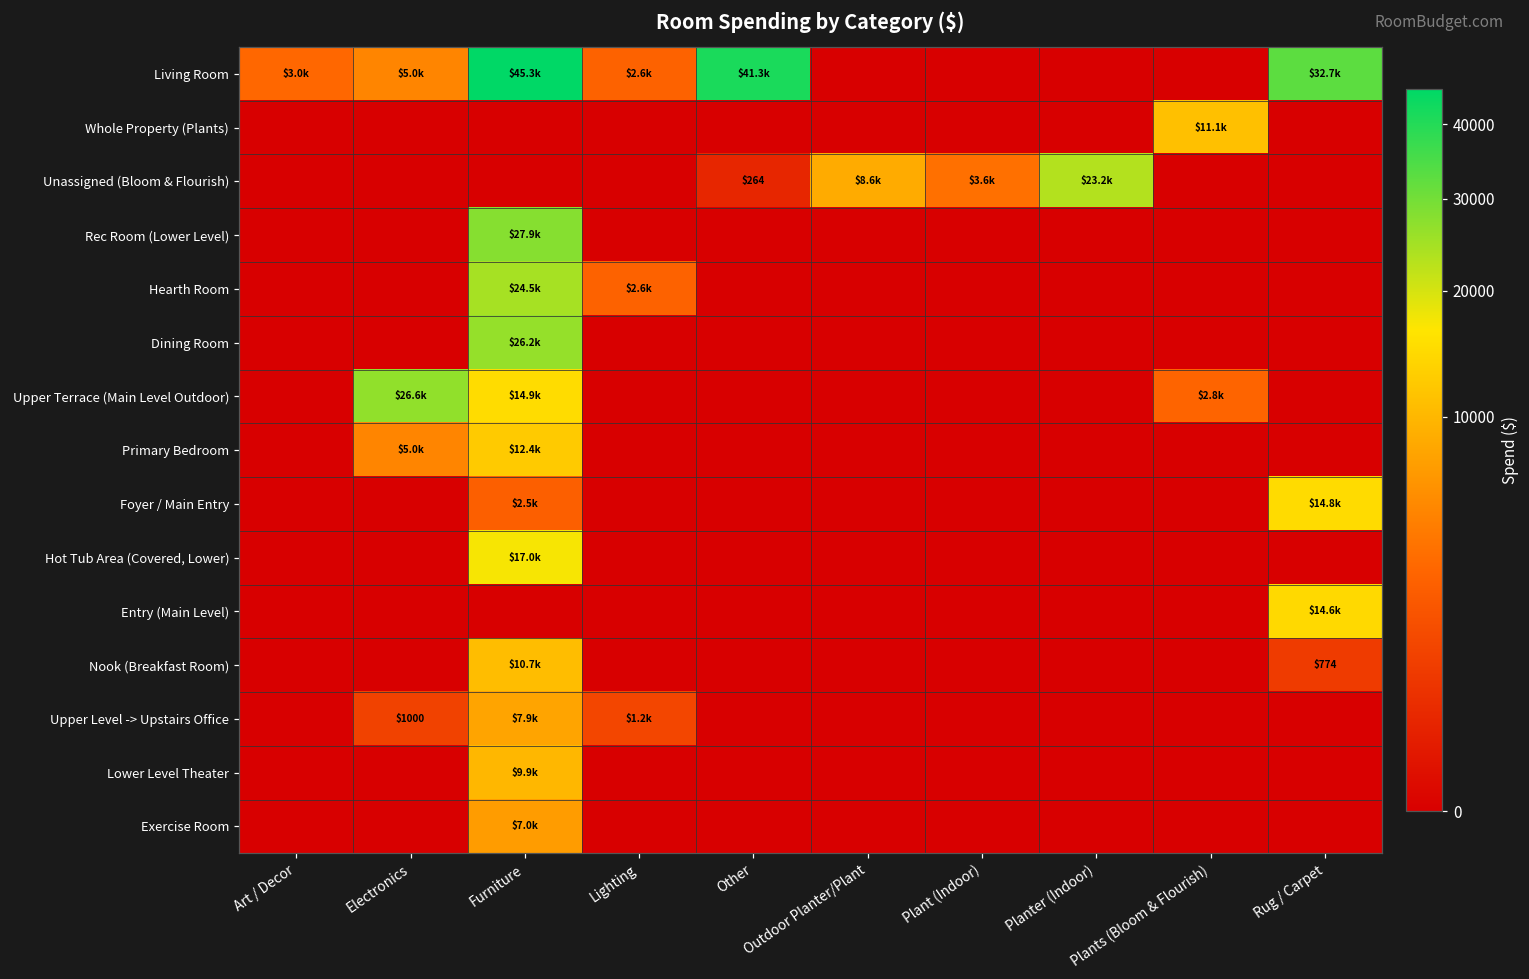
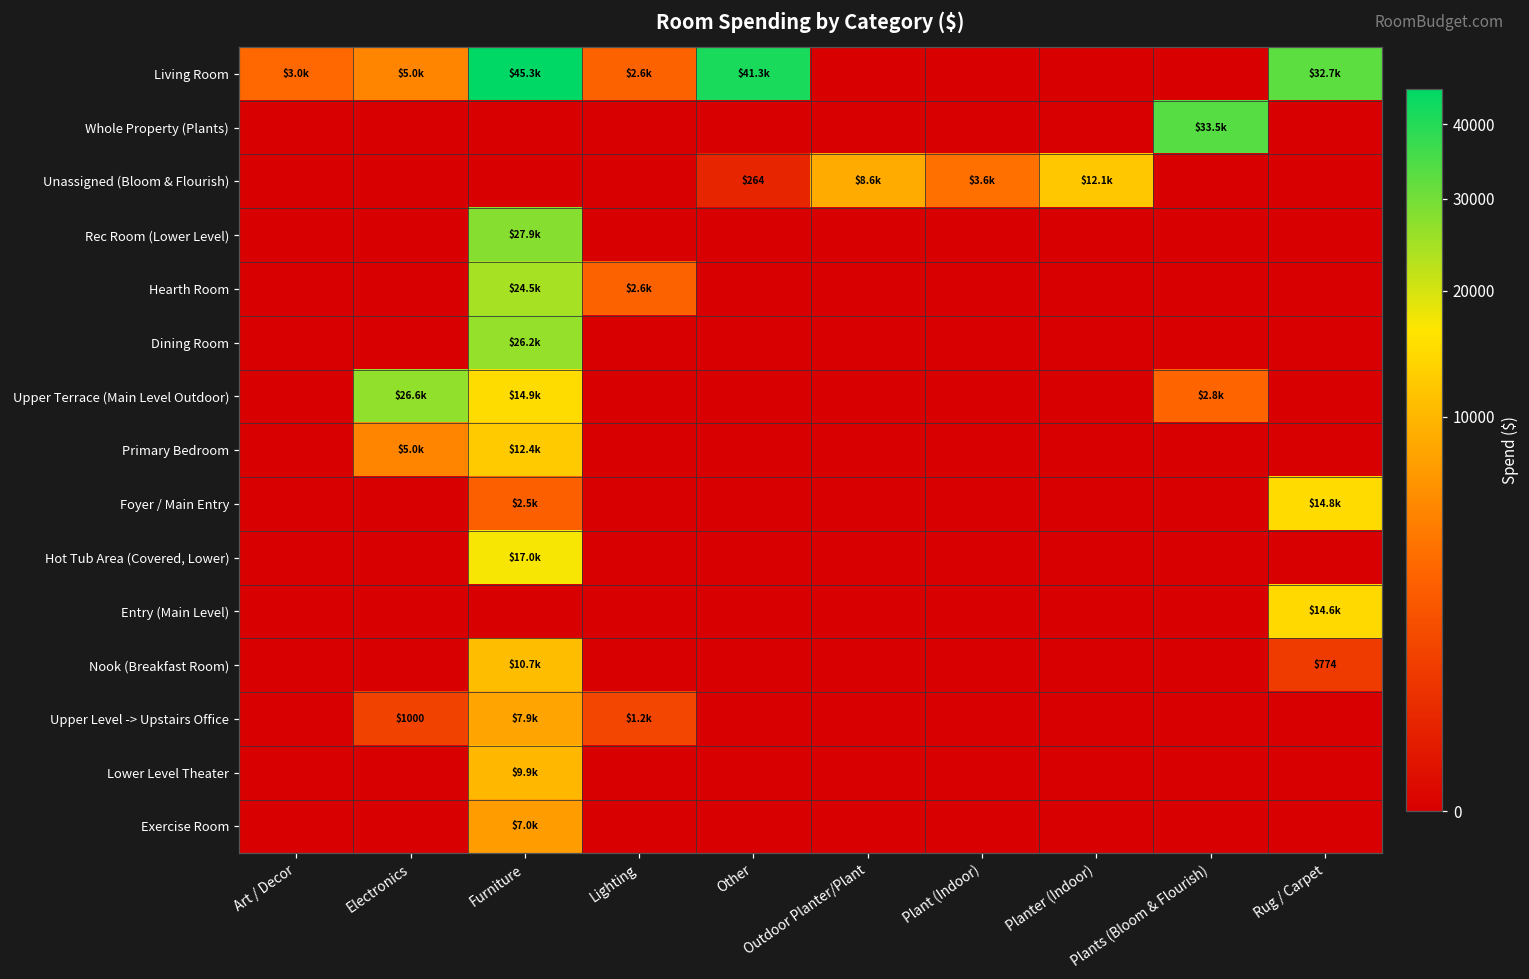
  {
    "Living Room": {
      "Art / Decor": "$3.0k",
      "Electronics": "$5.0k",
      "Furniture": "$45.3k",
      "Lighting": "$2.6k",
      "Other": "$41.3k",
      "Rug / Carpet": "$32.7k"
    },
    "Whole Property (Plants)": {
-     "Plants (Bloom & Flourish)": "$11.1k"
+     "Plants (Bloom & Flourish)": "$33.5k"
    },
    "Unassigned (Bloom & Flourish)": {
      "Other": "$264",
      "Outdoor Planter/Plant": "$8.6k",
      "Plant (Indoor)": "$3.6k",
-     "Planter (Indoor)": "$23.2k"
+     "Planter (Indoor)": "$12.1k"
    },
    "Rec Room (Lower Level)": {
      "Furniture": "$27.9k"
    },
    "Hearth Room": {
      "Furniture": "$24.5k",
      "Lighting": "$2.6k"
    },
    "Dining Room": {
      "Furniture": "$26.2k"
    },
    "Upper Terrace (Main Level Outdoor)": {
      "Electronics": "$26.6k",
      "Furniture": "$14.9k",
      "Plants (Bloom & Flourish)": "$2.8k"
    },
    "Primary Bedroom": {
      "Electronics": "$5.0k",
      "Furniture": "$12.4k"
    },
    "Foyer / Main Entry": {
      "Furniture": "$2.5k",
      "Rug / Carpet": "$14.8k"
    },
    "Hot Tub Area (Covered, Lower)": {
      "Furniture": "$17.0k"
    },
    "Entry (Main Level)": {
      "Rug / Carpet": "$14.6k"
    },
    "Nook (Breakfast Room)": {
      "Furniture": "$10.7k",
      "Rug / Carpet": "$774"
    },
    "Upper Level -> Upstairs Office": {
      "Electronics": "$1000",
      "Furniture": "$7.9k",
      "Lighting": "$1.2k"
    },
    "Lower Level Theater": {
      "Furniture": "$9.9k"
    },
    "Exercise Room": {
      "Furniture": "$7.0k"
    }
  }
